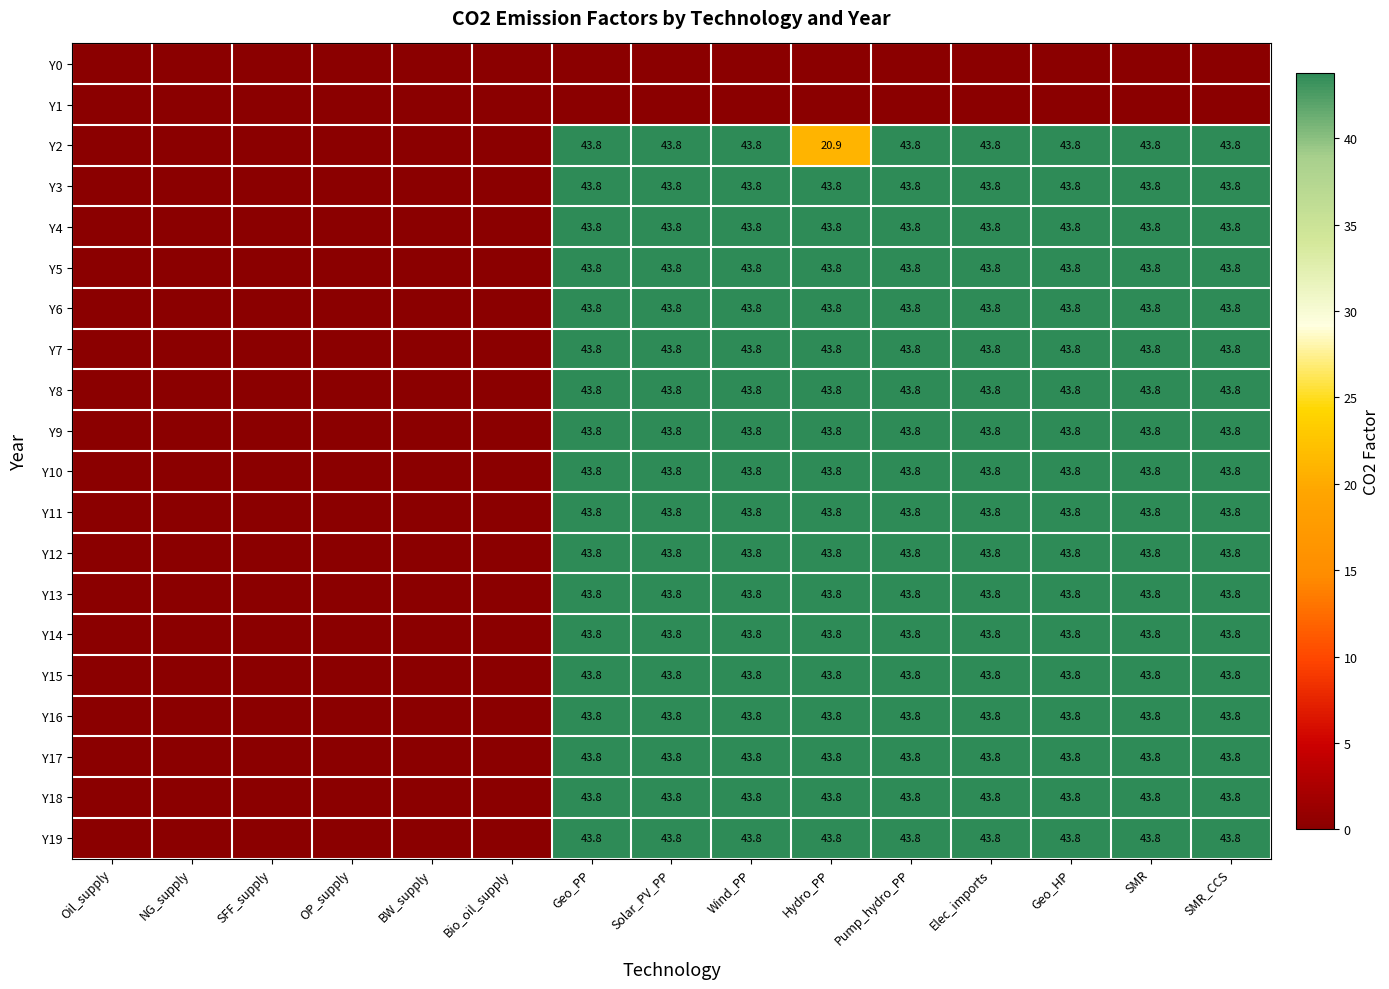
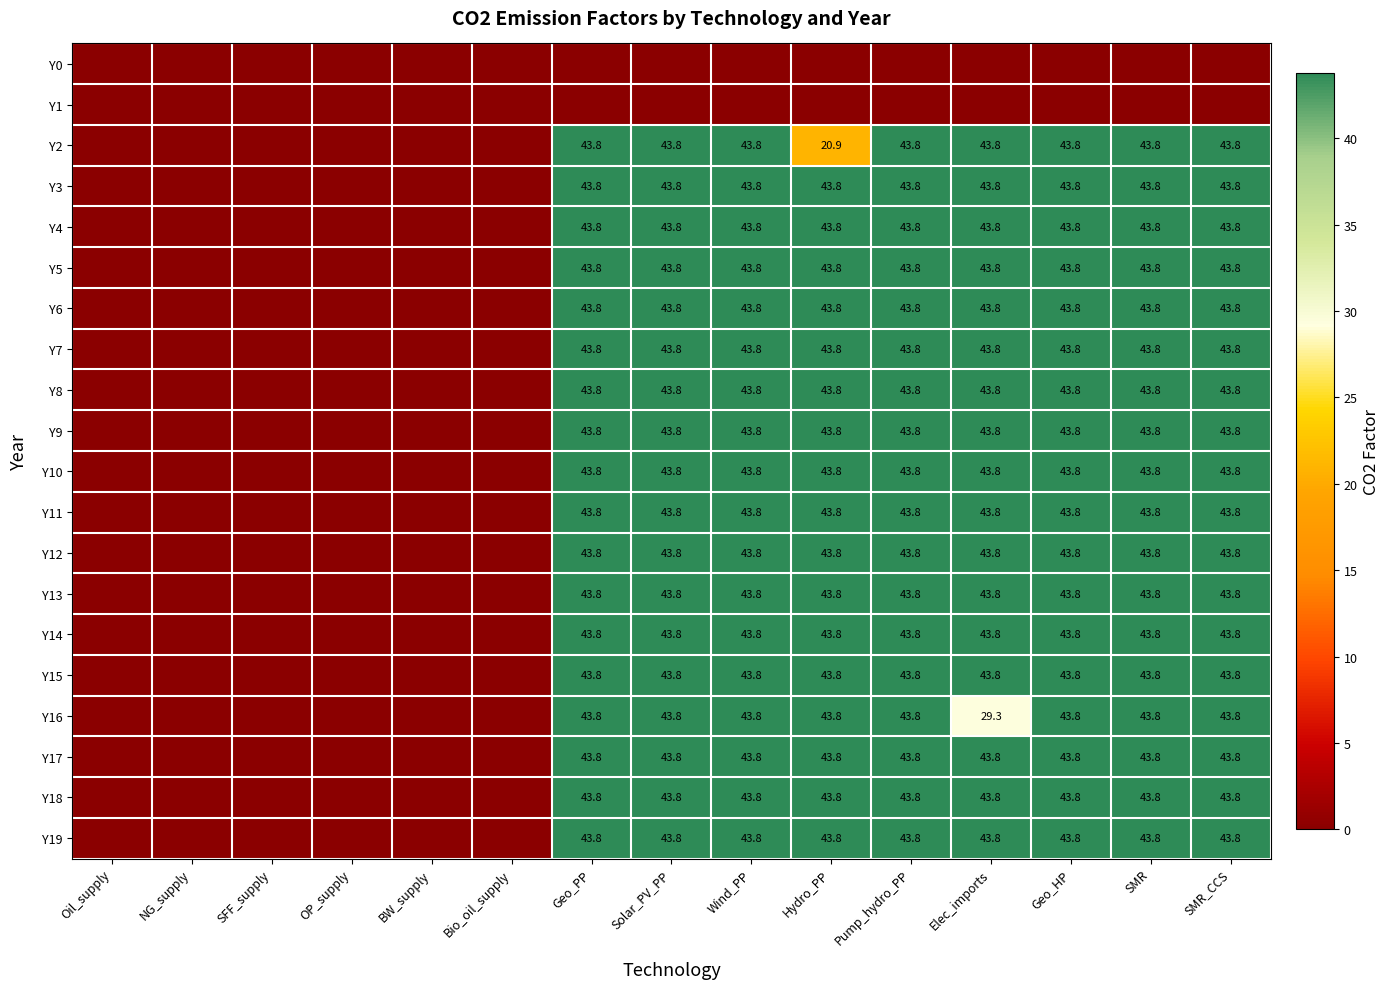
  {
    "Y2": {
      "Geo_PP": 43.8,
      "Solar_PV_PP": 43.8,
      "Wind_PP": 43.8,
      "Hydro_PP": 20.9,
      "Pump_hydro_PP": 43.8,
      "Elec_imports": 43.8,
      "Geo_HP": 43.8,
      "SMR": 43.8,
      "SMR_CCS": 43.8
    },
    "Y3": {
      "Geo_PP": 43.8,
      "Solar_PV_PP": 43.8,
      "Wind_PP": 43.8,
      "Hydro_PP": 43.8,
      "Pump_hydro_PP": 43.8,
      "Elec_imports": 43.8,
      "Geo_HP": 43.8,
      "SMR": 43.8,
      "SMR_CCS": 43.8
    },
    "Y4": {
      "Geo_PP": 43.8,
      "Solar_PV_PP": 43.8,
      "Wind_PP": 43.8,
      "Hydro_PP": 43.8,
      "Pump_hydro_PP": 43.8,
      "Elec_imports": 43.8,
      "Geo_HP": 43.8,
      "SMR": 43.8,
      "SMR_CCS": 43.8
    },
    "Y5": {
      "Geo_PP": 43.8,
      "Solar_PV_PP": 43.8,
      "Wind_PP": 43.8,
      "Hydro_PP": 43.8,
      "Pump_hydro_PP": 43.8,
      "Elec_imports": 43.8,
      "Geo_HP": 43.8,
      "SMR": 43.8,
      "SMR_CCS": 43.8
    },
    "Y6": {
      "Geo_PP": 43.8,
      "Solar_PV_PP": 43.8,
      "Wind_PP": 43.8,
      "Hydro_PP": 43.8,
      "Pump_hydro_PP": 43.8,
      "Elec_imports": 43.8,
      "Geo_HP": 43.8,
      "SMR": 43.8,
      "SMR_CCS": 43.8
    },
    "Y7": {
      "Geo_PP": 43.8,
      "Solar_PV_PP": 43.8,
      "Wind_PP": 43.8,
      "Hydro_PP": 43.8,
      "Pump_hydro_PP": 43.8,
      "Elec_imports": 43.8,
      "Geo_HP": 43.8,
      "SMR": 43.8,
      "SMR_CCS": 43.8
    },
    "Y8": {
      "Geo_PP": 43.8,
      "Solar_PV_PP": 43.8,
      "Wind_PP": 43.8,
      "Hydro_PP": 43.8,
      "Pump_hydro_PP": 43.8,
      "Elec_imports": 43.8,
      "Geo_HP": 43.8,
      "SMR": 43.8,
      "SMR_CCS": 43.8
    },
    "Y9": {
      "Geo_PP": 43.8,
      "Solar_PV_PP": 43.8,
      "Wind_PP": 43.8,
      "Hydro_PP": 43.8,
      "Pump_hydro_PP": 43.8,
      "Elec_imports": 43.8,
      "Geo_HP": 43.8,
      "SMR": 43.8,
      "SMR_CCS": 43.8
    },
    "Y10": {
      "Geo_PP": 43.8,
      "Solar_PV_PP": 43.8,
      "Wind_PP": 43.8,
      "Hydro_PP": 43.8,
      "Pump_hydro_PP": 43.8,
      "Elec_imports": 43.8,
      "Geo_HP": 43.8,
      "SMR": 43.8,
      "SMR_CCS": 43.8
    },
    "Y11": {
      "Geo_PP": 43.8,
      "Solar_PV_PP": 43.8,
      "Wind_PP": 43.8,
      "Hydro_PP": 43.8,
      "Pump_hydro_PP": 43.8,
      "Elec_imports": 43.8,
      "Geo_HP": 43.8,
      "SMR": 43.8,
      "SMR_CCS": 43.8
    },
    "Y12": {
      "Geo_PP": 43.8,
      "Solar_PV_PP": 43.8,
      "Wind_PP": 43.8,
      "Hydro_PP": 43.8,
      "Pump_hydro_PP": 43.8,
      "Elec_imports": 43.8,
      "Geo_HP": 43.8,
      "SMR": 43.8,
      "SMR_CCS": 43.8
    },
    "Y13": {
      "Geo_PP": 43.8,
      "Solar_PV_PP": 43.8,
      "Wind_PP": 43.8,
      "Hydro_PP": 43.8,
      "Pump_hydro_PP": 43.8,
      "Elec_imports": 43.8,
      "Geo_HP": 43.8,
      "SMR": 43.8,
      "SMR_CCS": 43.8
    },
    "Y14": {
      "Geo_PP": 43.8,
      "Solar_PV_PP": 43.8,
      "Wind_PP": 43.8,
      "Hydro_PP": 43.8,
      "Pump_hydro_PP": 43.8,
      "Elec_imports": 43.8,
      "Geo_HP": 43.8,
      "SMR": 43.8,
      "SMR_CCS": 43.8
    },
    "Y15": {
      "Geo_PP": 43.8,
      "Solar_PV_PP": 43.8,
      "Wind_PP": 43.8,
      "Hydro_PP": 43.8,
      "Pump_hydro_PP": 43.8,
      "Elec_imports": 43.8,
      "Geo_HP": 43.8,
      "SMR": 43.8,
      "SMR_CCS": 43.8
    },
    "Y16": {
      "Geo_PP": 43.8,
      "Solar_PV_PP": 43.8,
      "Wind_PP": 43.8,
      "Hydro_PP": 43.8,
      "Pump_hydro_PP": 43.8,
-     "Elec_imports": 43.8,
+     "Elec_imports": 29.3,
      "Geo_HP": 43.8,
      "SMR": 43.8,
      "SMR_CCS": 43.8
    },
    "Y17": {
      "Geo_PP": 43.8,
      "Solar_PV_PP": 43.8,
      "Wind_PP": 43.8,
      "Hydro_PP": 43.8,
      "Pump_hydro_PP": 43.8,
      "Elec_imports": 43.8,
      "Geo_HP": 43.8,
      "SMR": 43.8,
      "SMR_CCS": 43.8
    },
    "Y18": {
      "Geo_PP": 43.8,
      "Solar_PV_PP": 43.8,
      "Wind_PP": 43.8,
      "Hydro_PP": 43.8,
      "Pump_hydro_PP": 43.8,
      "Elec_imports": 43.8,
      "Geo_HP": 43.8,
      "SMR": 43.8,
      "SMR_CCS": 43.8
    },
    "Y19": {
      "Geo_PP": 43.8,
      "Solar_PV_PP": 43.8,
      "Wind_PP": 43.8,
      "Hydro_PP": 43.8,
      "Pump_hydro_PP": 43.8,
      "Elec_imports": 43.8,
      "Geo_HP": 43.8,
      "SMR": 43.8,
      "SMR_CCS": 43.8
    }
  }
